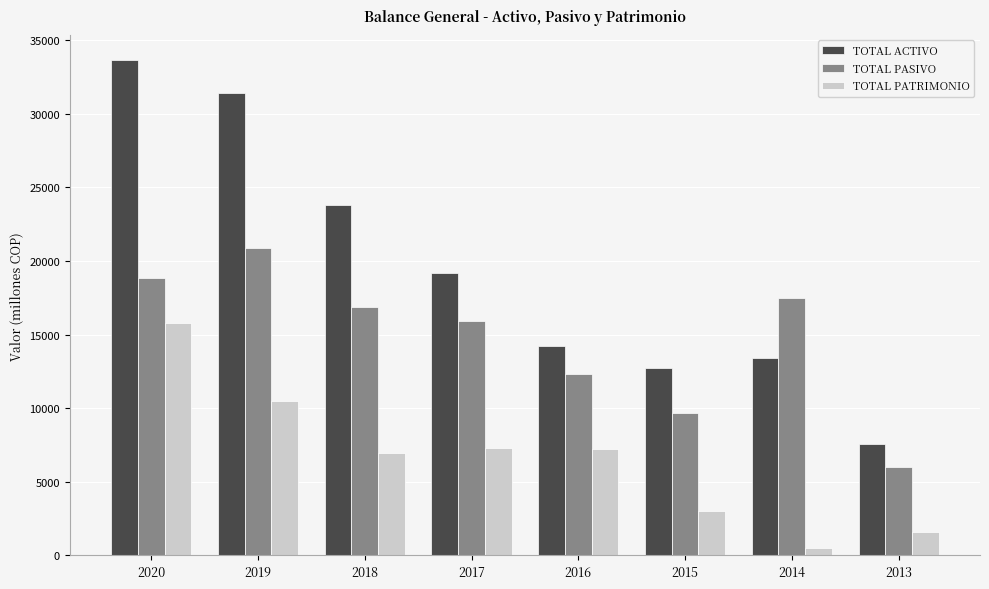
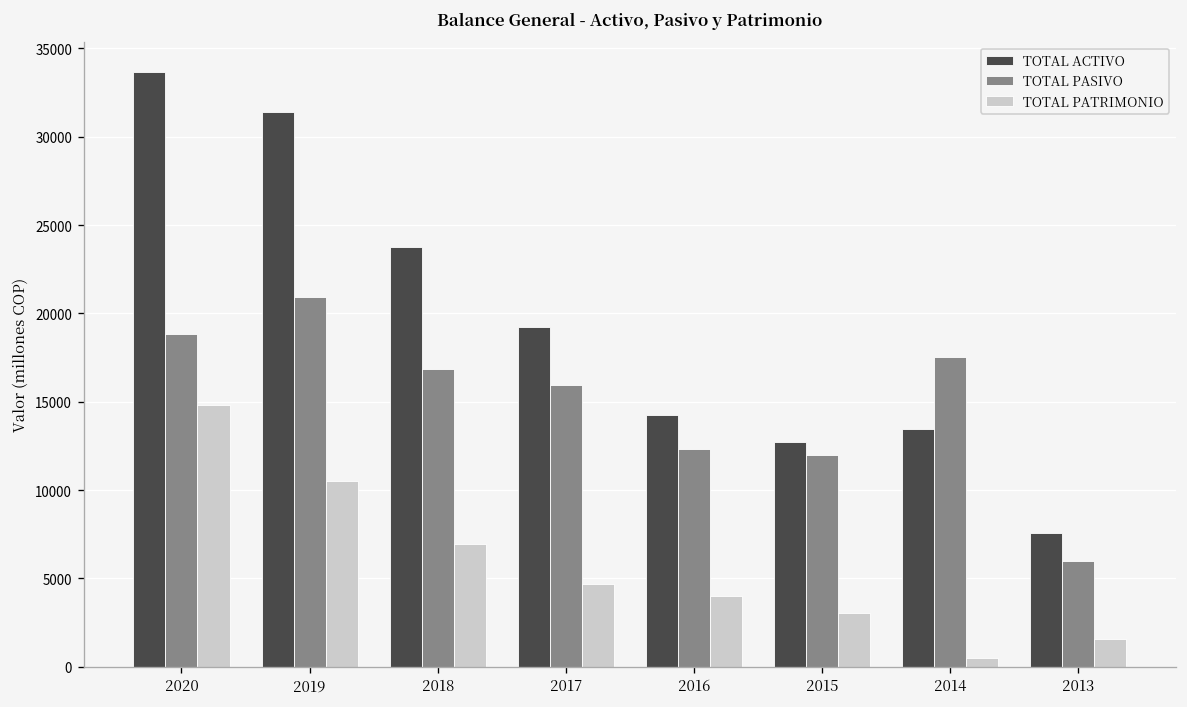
  {
    "TOTAL ACTIVO": {
      "2020": 33700,
      "2019": 31400,
      "2018": 23800,
      "2017": 19200,
      "2016": 14200,
      "2015": 12700,
      "2014": 13400,
      "2013": 7600
    },
    "TOTAL PASIVO": {
      "2020": 18800,
      "2019": 20900,
      "2018": 16900,
      "2017": 15900,
      "2016": 12300,
-     "2015": 9700,
+     "2015": 12000,
      "2014": 17500,
      "2013": 6000
    },
    "TOTAL PATRIMONIO": {
-     "2020": 15800,
+     "2020": 14800,
      "2019": 10500,
      "2018": 6900,
-     "2017": 7300,
-     "2016": 7200,
+     "2017": 4700,
+     "2016": 4000,
      "2015": 3000,
      "2014": 500,
      "2013": 1600
    }
  }
